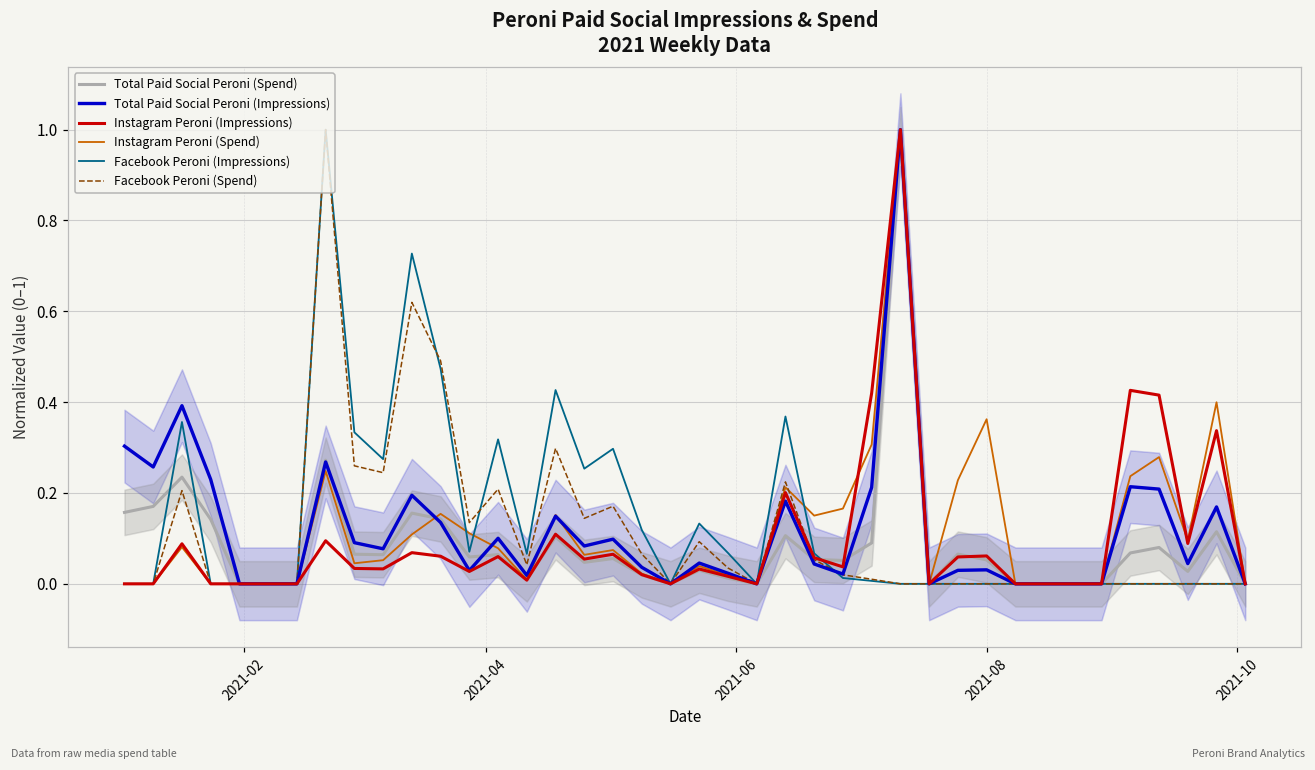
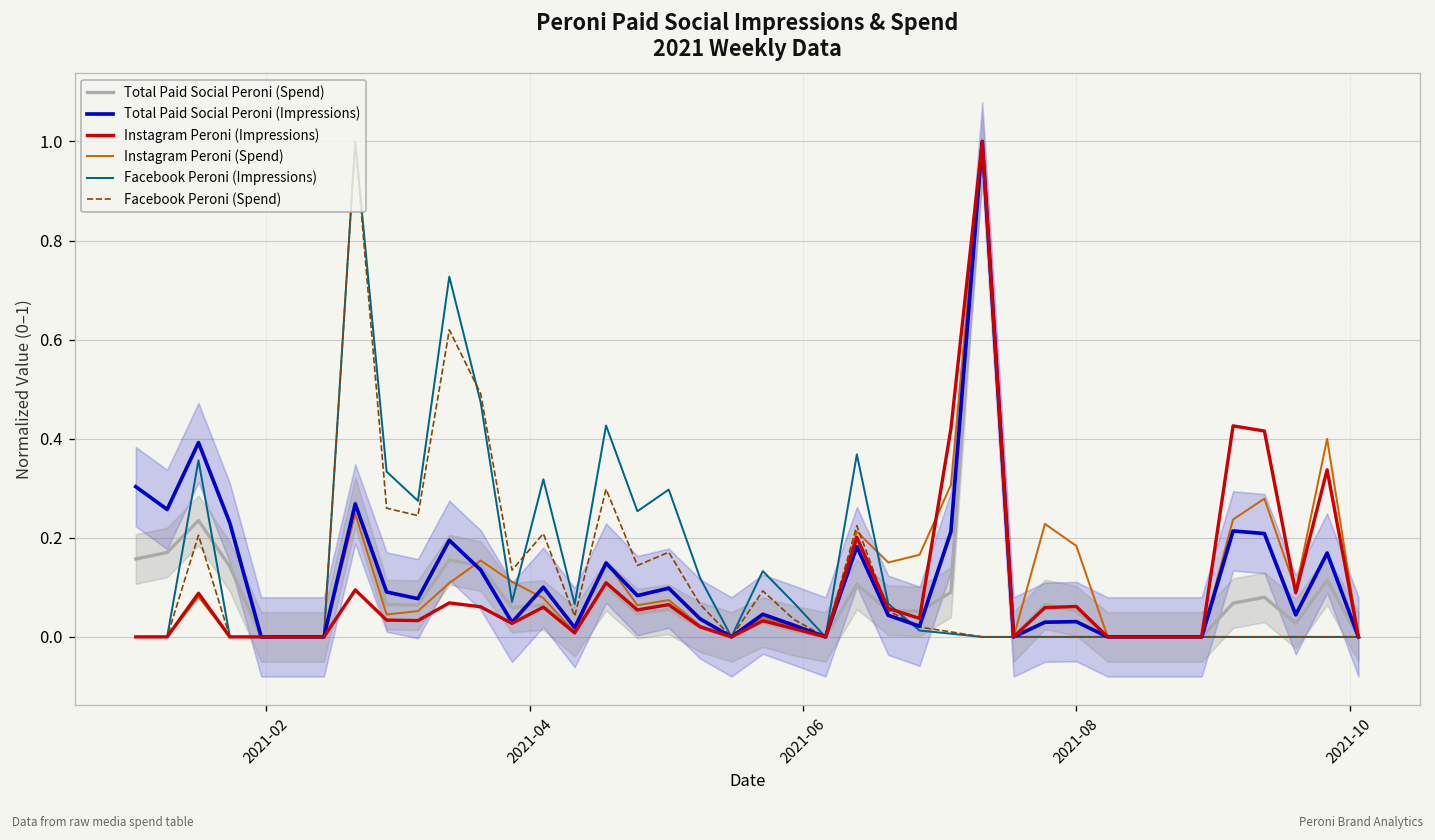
  {
    "Instagram Peroni (Impressions)": {
      "2021-08": 0.06
    },
    "Instagram Peroni (Spend)": {
-     "2021-08": 0.36
+     "2021-08": 0.18
    }
  }
